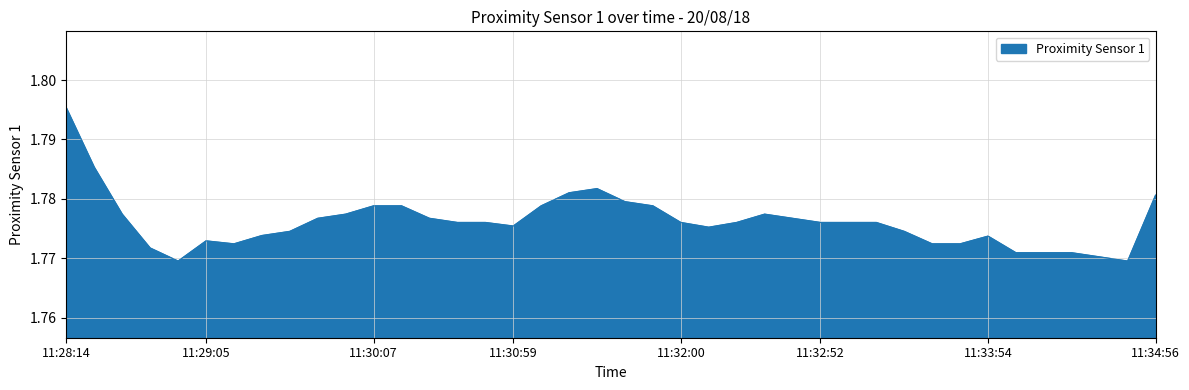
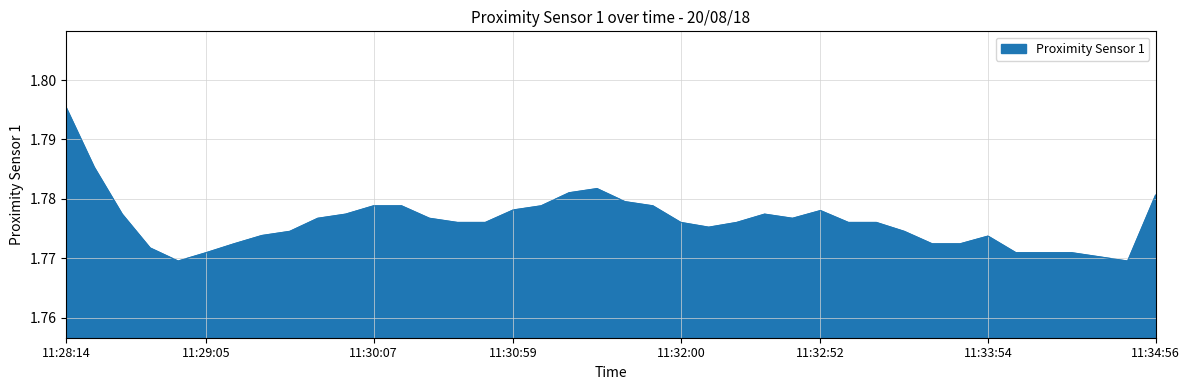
  {
    "11:28:14": 1.795,
-   "11:29:05": 1.773,
+   "11:29:05": 1.771,
    "11:30:07": 1.779,
-   "11:30:59": 1.775,
+   "11:30:59": 1.778,
    "11:32:00": 1.776,
-   "11:32:52": 1.776,
+   "11:32:52": 1.778,
    "11:33:54": 1.774,
    "11:34:56": 1.781
  }
